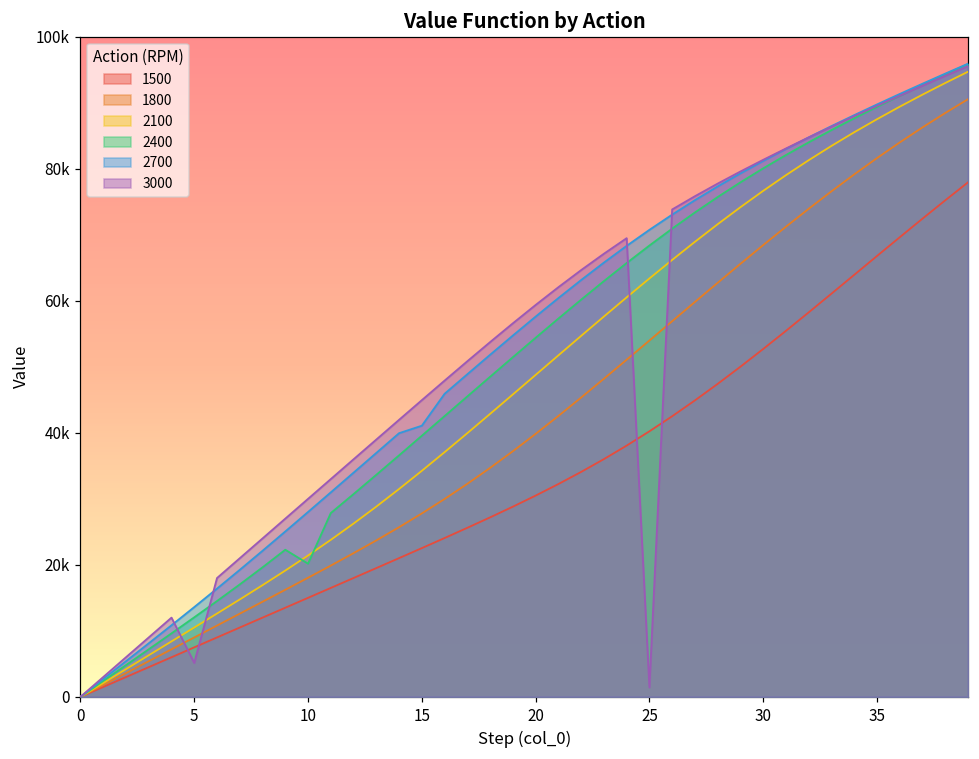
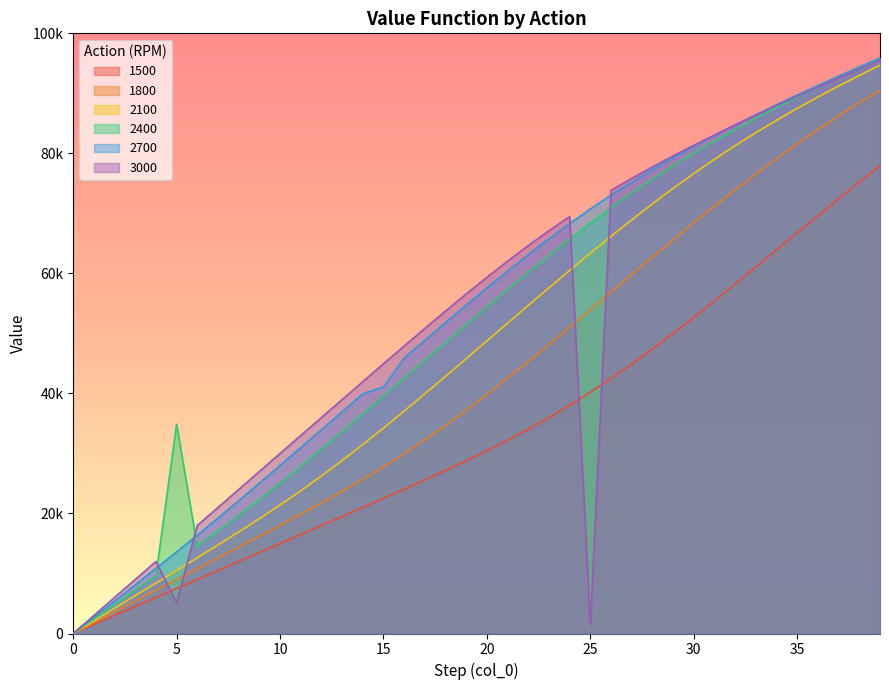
  {
    "2400": {
-     "5": 12000,
-     "10": 20000,
+     "5": 35000,
+     "10": 25000,
      "15": 40000,
      "20": 54000,
      "25": 68000,
      "30": 80000
    },
    "2700": {
      "5": 14000,
      "10": 28000,
      "15": 41000,
      "20": 58000,
      "25": 71000
    },
    "3000": {
      "5": 5000,
      "10": 30000,
      "15": 45000,
      "20": 59000,
      "25": 1000
    }
  }
